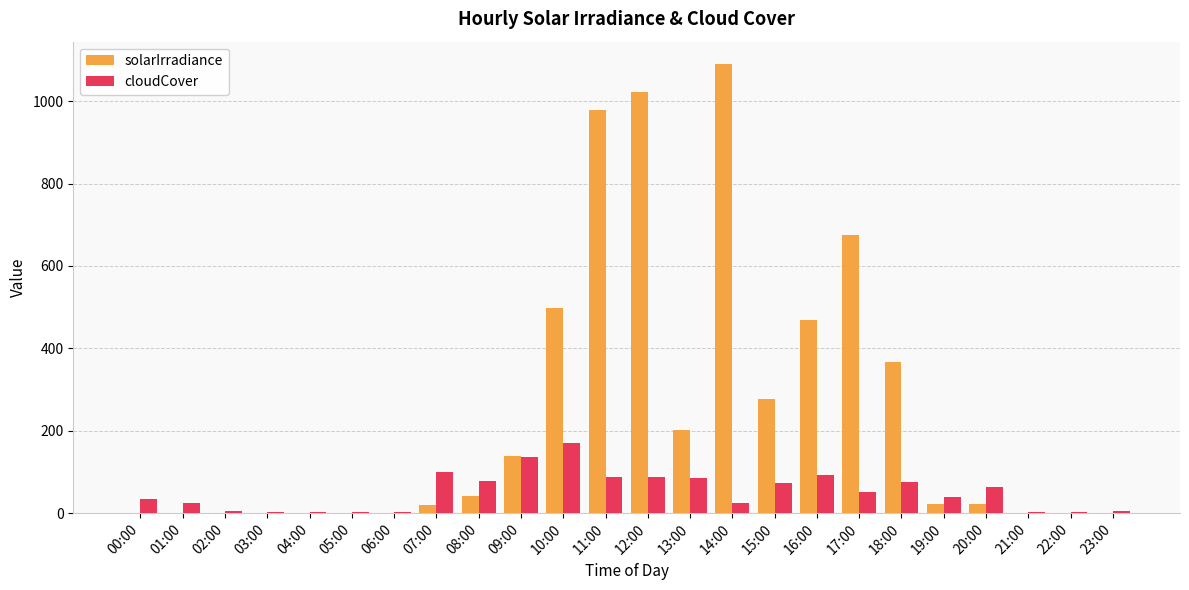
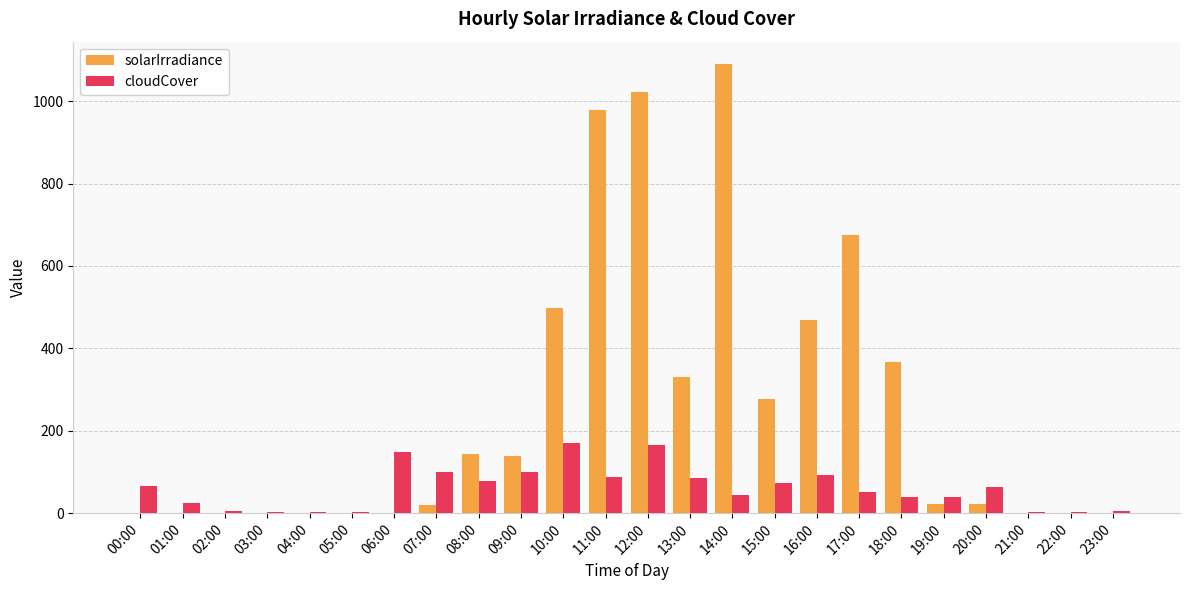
  {
    "solarIrradiance": {
      "00:00": 0,
      "01:00": 0,
      "02:00": 0,
      "03:00": 0,
      "04:00": 0,
      "05:00": 0,
      "06:00": 0,
      "07:00": 20,
-     "08:00": 40,
+     "08:00": 140,
      "09:00": 140,
      "10:00": 500,
      "11:00": 980,
      "12:00": 1020,
-     "13:00": 200,
+     "13:00": 330,
      "14:00": 1090,
      "15:00": 280,
      "16:00": 470,
      "17:00": 680,
      "18:00": 370,
      "19:00": 20,
      "20:00": 20,
      "21:00": 0,
      "22:00": 0,
      "23:00": 0
    },
    "cloudCover": {
-     "00:00": 30,
+     "00:00": 70,
      "01:00": 30,
-     "06:00": 0,
+     "06:00": 150,
      "07:00": 100,
      "08:00": 80,
-     "09:00": 140,
+     "09:00": 100,
      "10:00": 170,
      "11:00": 90,
-     "12:00": 90,
+     "12:00": 160,
      "13:00": 90,
-     "14:00": 20,
+     "14:00": 40,
      "15:00": 70,
      "16:00": 90,
      "17:00": 50,
-     "18:00": 80,
+     "18:00": 40,
      "19:00": 40,
      "20:00": 60
    }
  }
